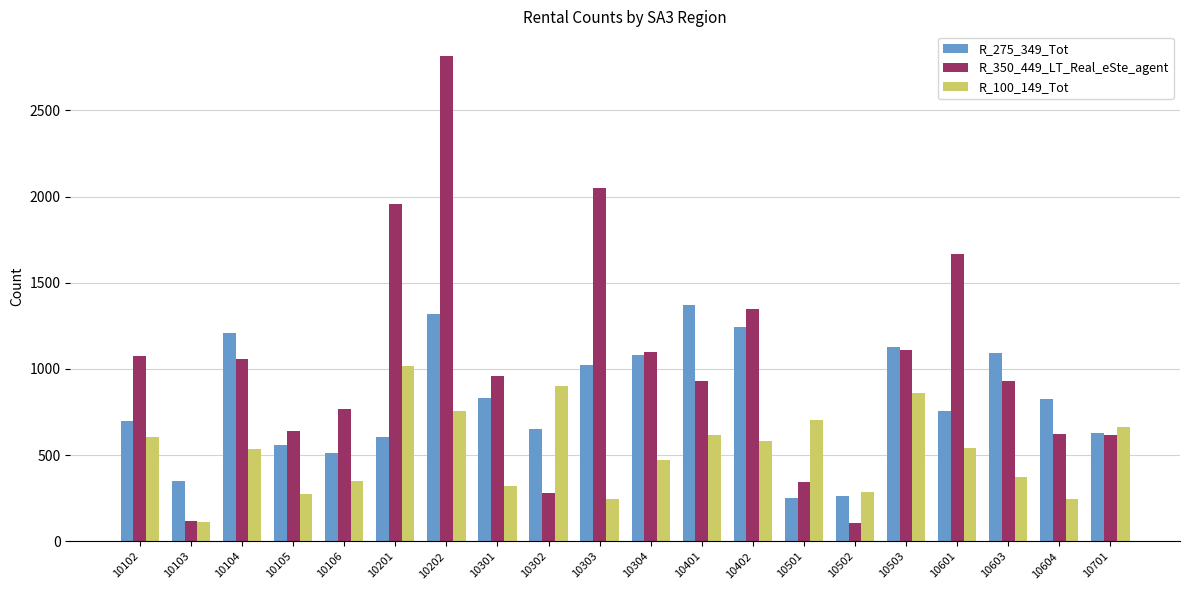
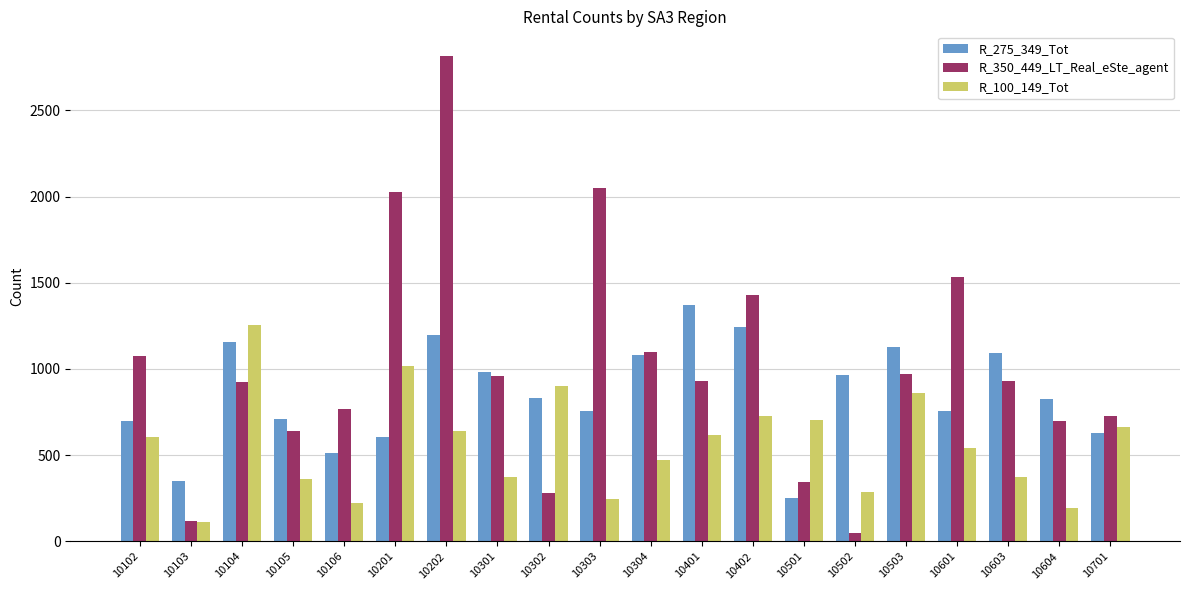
  {
    "R_275_349_Tot": {
      "10102": 700,
      "10103": 350,
-     "10104": 1210,
-     "10105": 560,
+     "10104": 1160,
+     "10105": 710,
      "10106": 510,
      "10201": 610,
-     "10202": 1320,
-     "10301": 830,
-     "10302": 650,
-     "10303": 1020,
+     "10202": 1200,
+     "10301": 980,
+     "10302": 830,
+     "10303": 760,
      "10304": 1080,
      "10401": 1370,
      "10402": 1250,
      "10501": 250,
-     "10502": 260,
+     "10502": 970,
      "10503": 1130,
      "10601": 760,
      "10603": 1090,
      "10604": 830,
      "10701": 630
    },
    "R_350_449_LT_Real_eSte_agent": {
      "10102": 1080,
      "10103": 120,
-     "10104": 1060,
+     "10104": 930,
      "10105": 640,
      "10106": 770,
-     "10201": 1960,
+     "10201": 2030,
      "10202": 2820,
      "10301": 960,
      "10302": 280,
      "10303": 2050,
      "10304": 1100,
      "10401": 930,
-     "10402": 1350,
+     "10402": 1430,
      "10501": 350,
-     "10502": 110,
-     "10503": 1110,
-     "10601": 1670,
+     "10502": 50,
+     "10503": 970,
+     "10601": 1540,
      "10603": 930,
-     "10604": 630,
-     "10701": 620
+     "10604": 700,
+     "10701": 730
    },
    "R_100_149_Tot": {
      "10102": 610,
      "10103": 110,
-     "10104": 540,
-     "10105": 280,
-     "10106": 350,
+     "10104": 1260,
+     "10105": 360,
+     "10106": 220,
      "10201": 1020,
-     "10202": 760,
-     "10301": 320,
+     "10202": 640,
+     "10301": 370,
      "10302": 900,
      "10303": 250,
      "10304": 470,
      "10401": 620,
-     "10402": 580,
+     "10402": 730,
      "10501": 700,
      "10502": 290,
      "10503": 860,
      "10601": 540,
      "10603": 370,
-     "10604": 240,
+     "10604": 200,
      "10701": 660
    }
  }
